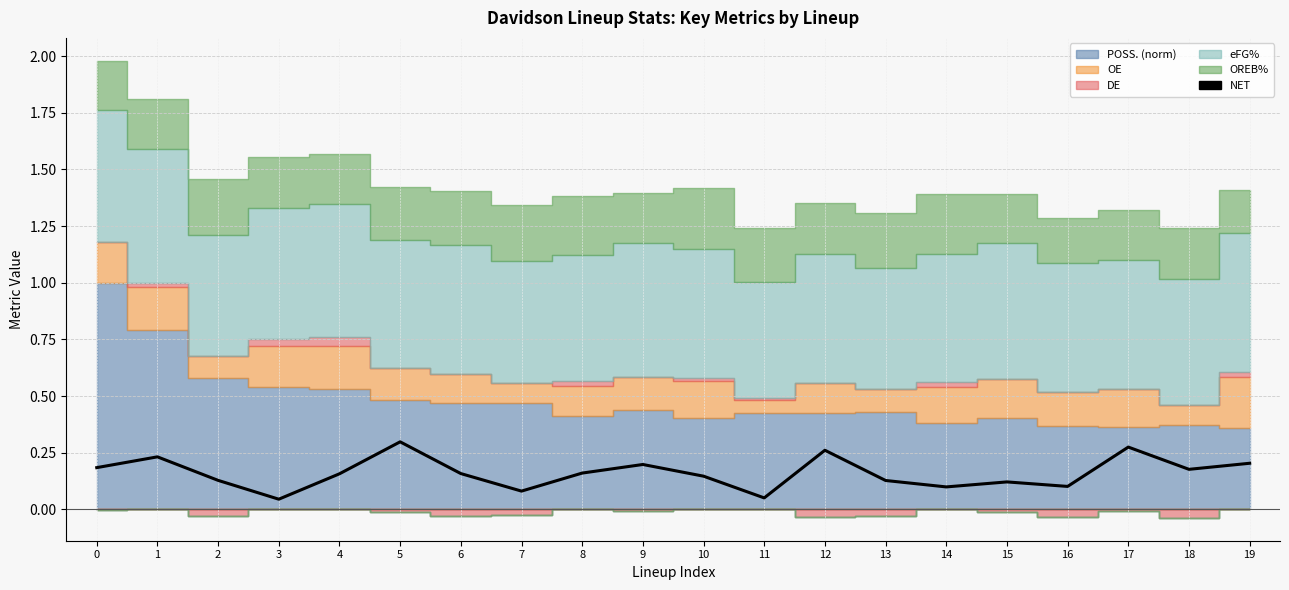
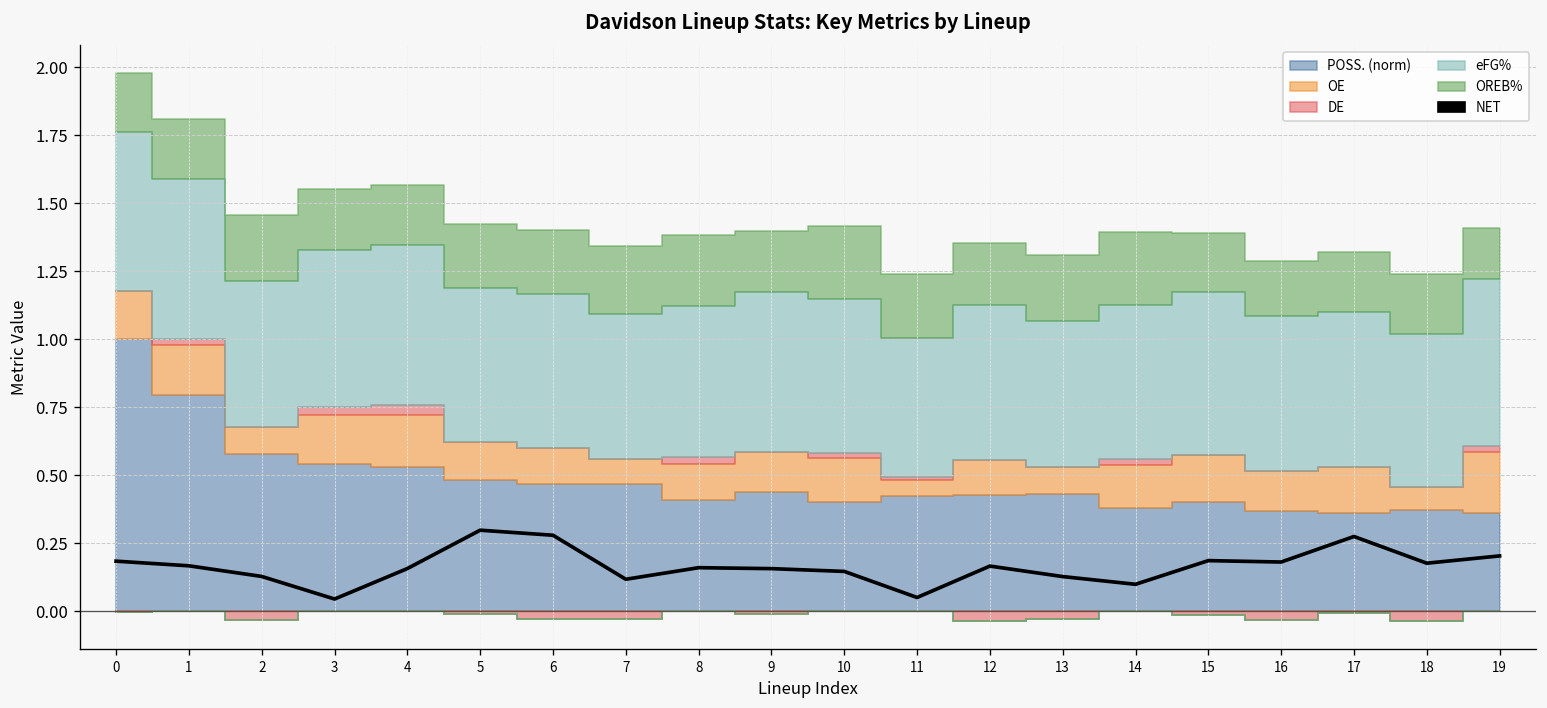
  {
    "NET": {
      "0": 0.18,
-     "1": 0.23,
+     "1": 0.17,
      "2": 0.13,
      "3": 0.04,
      "4": 0.16,
      "5": 0.30,
-     "6": 0.16,
-     "7": 0.08,
+     "6": 0.28,
+     "7": 0.12,
      "8": 0.16,
-     "9": 0.20,
+     "9": 0.16,
      "10": 0.15,
      "11": 0.05,
-     "12": 0.26,
+     "12": 0.17,
      "13": 0.13,
      "14": 0.10,
-     "15": 0.12,
-     "16": 0.10,
+     "15": 0.19,
+     "16": 0.18,
      "17": 0.27,
      "18": 0.18,
      "19": 0.20
    }
  }
